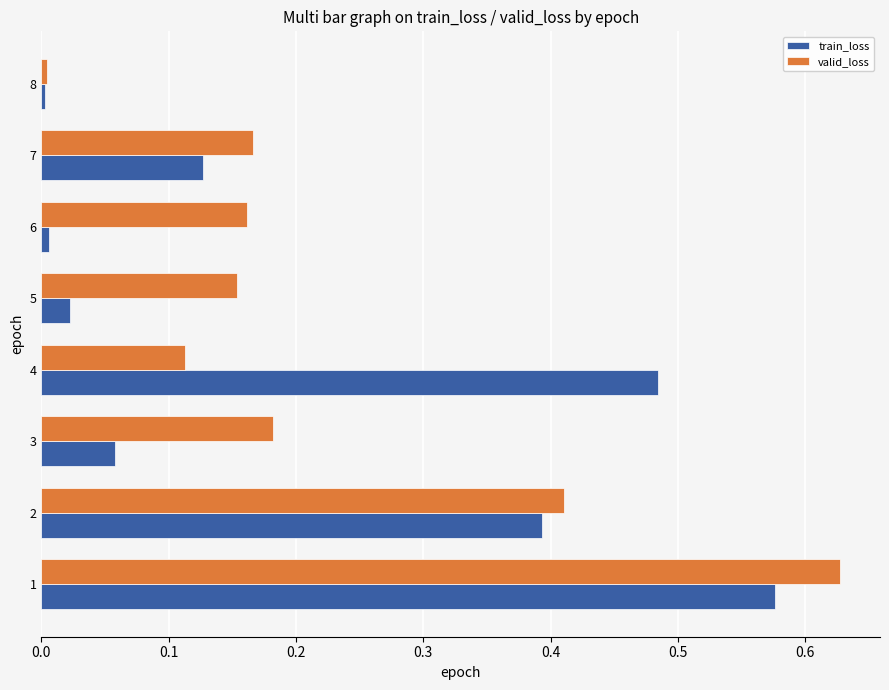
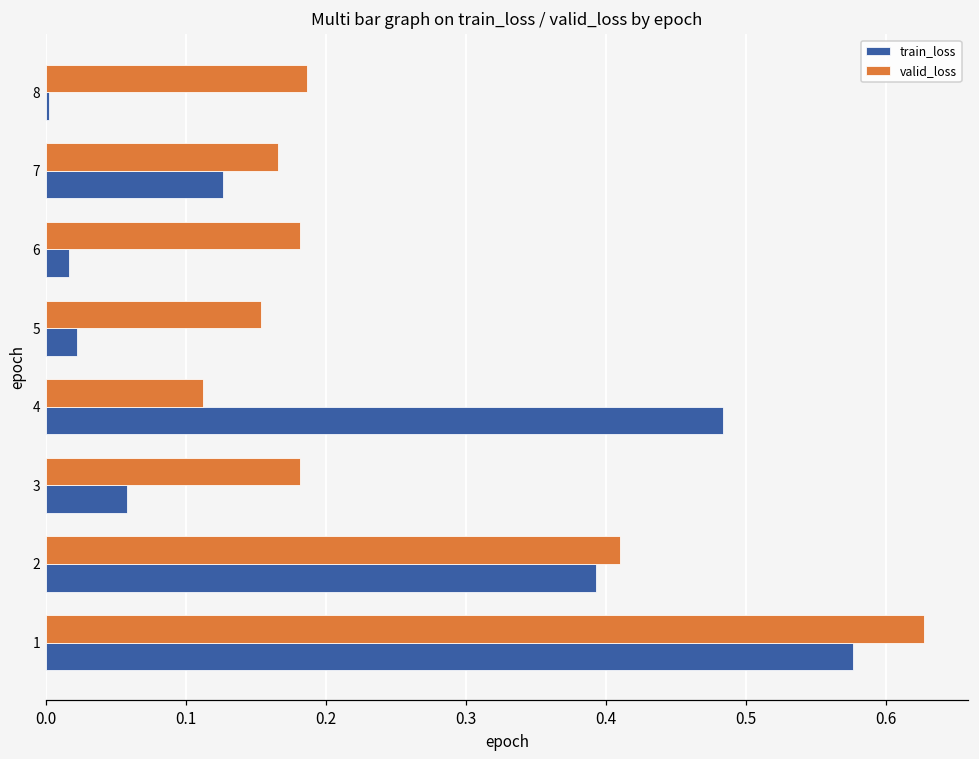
  {
    "train_loss": {
      "8": 0.003,
      "7": 0.127,
-     "6": 0.006,
+     "6": 0.017,
      "5": 0.023,
      "4": 0.484,
      "3": 0.058,
      "2": 0.393,
      "1": 0.577
    },
    "valid_loss": {
-     "8": 0.004,
+     "8": 0.187,
      "7": 0.166,
-     "6": 0.161,
+     "6": 0.182,
      "5": 0.154,
      "4": 0.112,
      "3": 0.182,
      "2": 0.411,
      "1": 0.628
    }
  }
